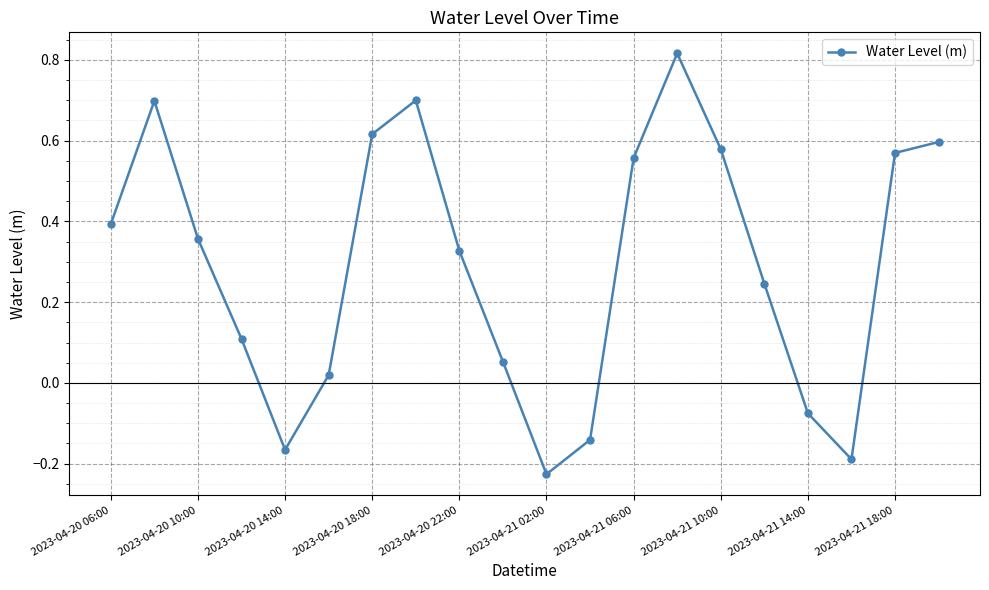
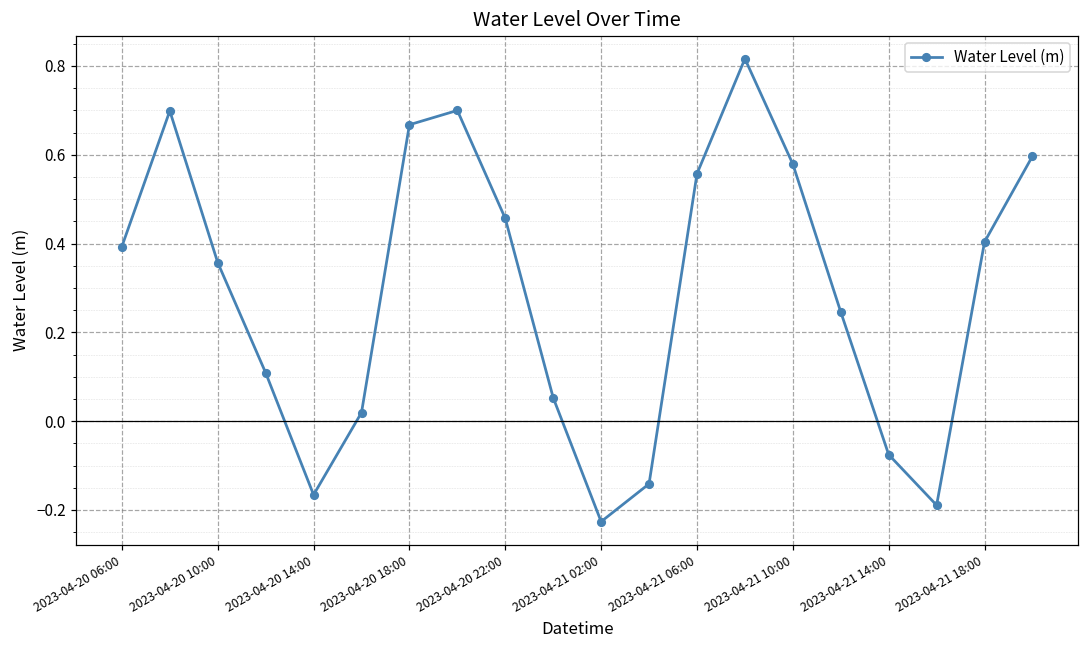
  {
    "2023-04-20 06:00": 0.39,
    "2023-04-20 10:00": 0.36,
    "2023-04-20 14:00": -0.17,
-   "2023-04-20 18:00": 0.62,
-   "2023-04-20 22:00": 0.33,
+   "2023-04-20 18:00": 0.67,
+   "2023-04-20 22:00": 0.46,
    "2023-04-21 02:00": -0.23,
    "2023-04-21 06:00": 0.56,
    "2023-04-21 10:00": 0.58,
    "2023-04-21 14:00": -0.08,
-   "2023-04-21 18:00": 0.57
+   "2023-04-21 18:00": 0.40
  }
